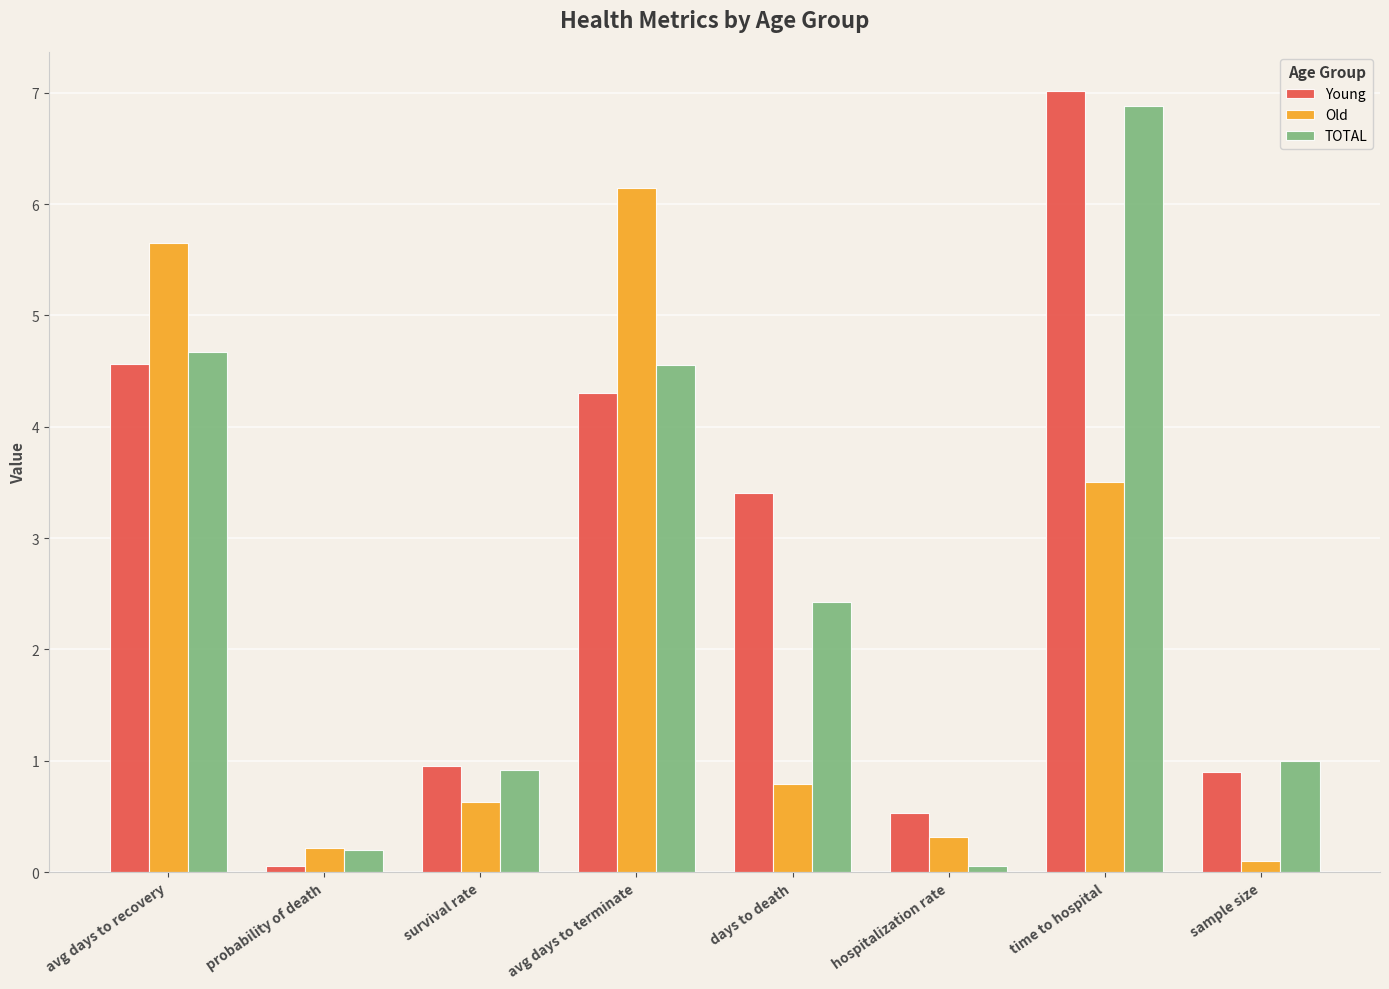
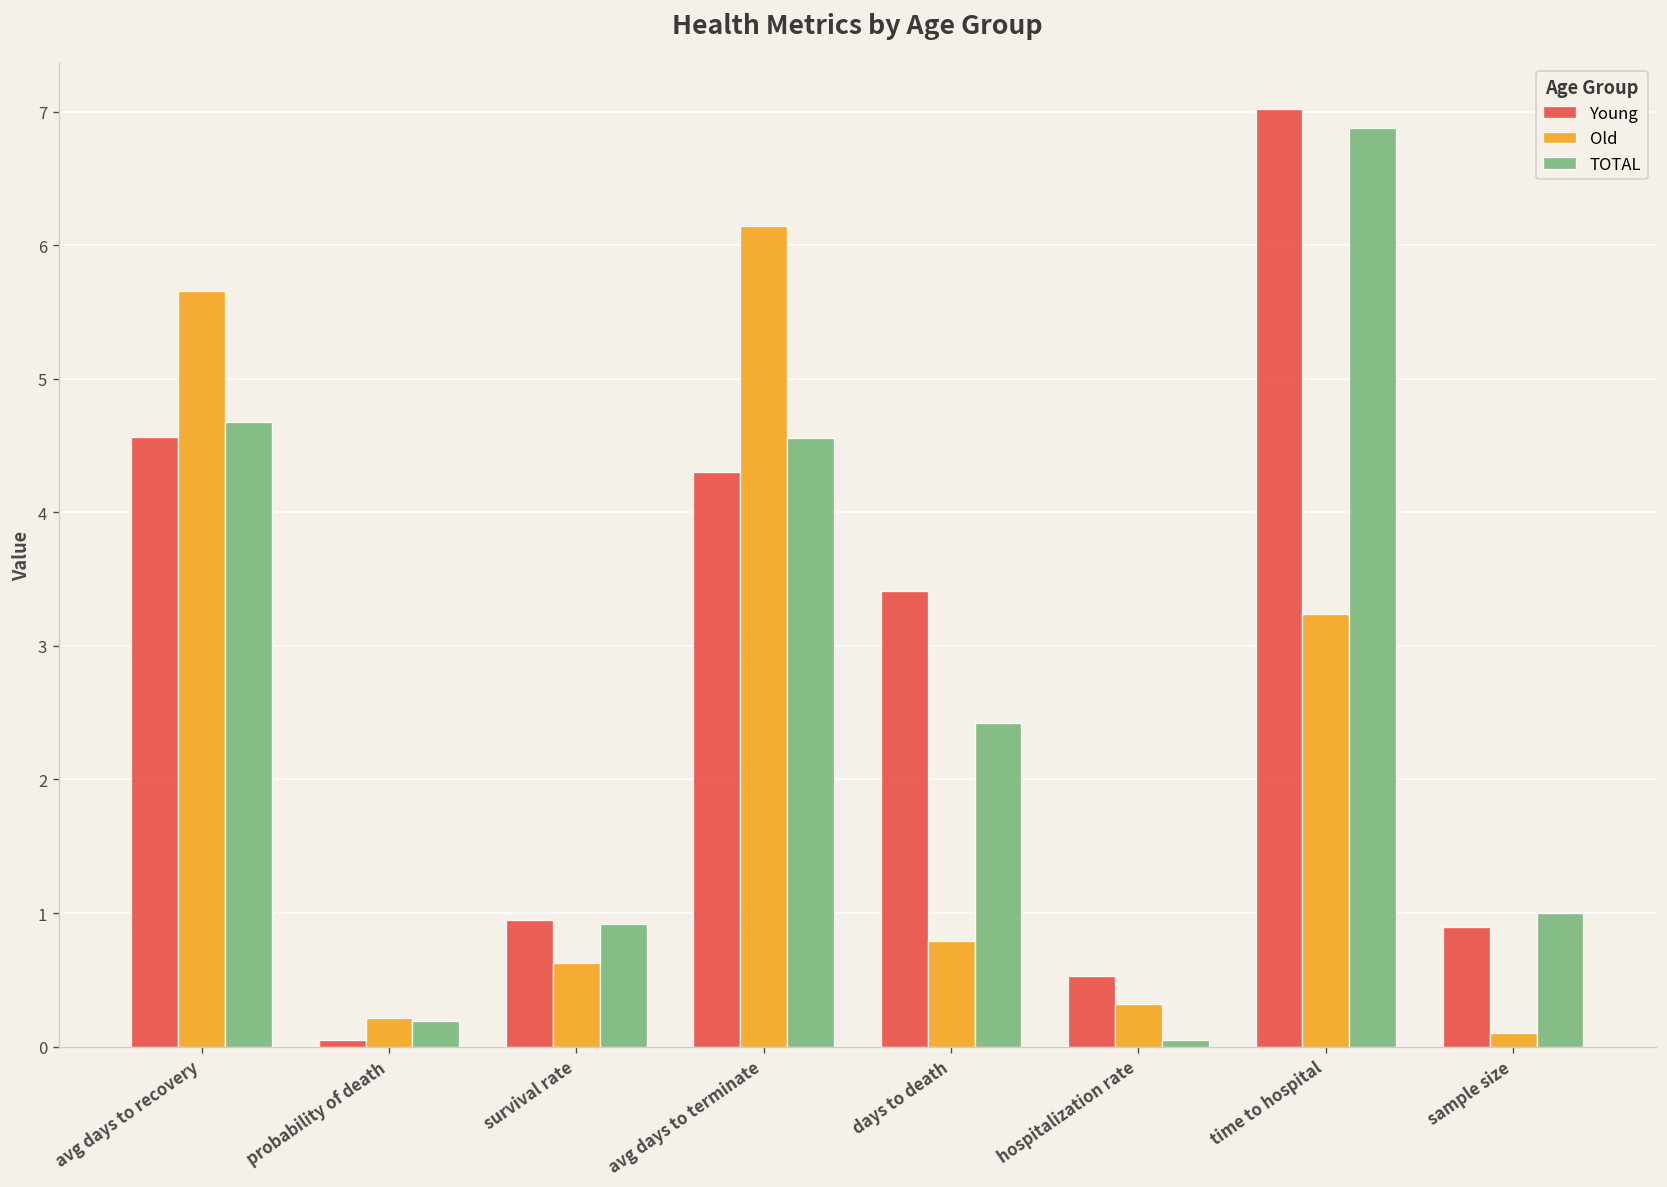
  {
    "Young": {
      "avg days to recovery": 4.56,
      "probability of death": 0.05,
      "survival rate": 0.95,
      "avg days to terminate": 4.30,
      "days to death": 3.41,
      "hospitalization rate": 0.53,
      "time to hospital": 7.02,
      "sample size": 0.90
    },
    "Old": {
      "avg days to recovery": 5.65,
      "probability of death": 0.22,
      "survival rate": 0.63,
      "avg days to terminate": 6.14,
      "days to death": 0.79,
      "hospitalization rate": 0.32,
-     "time to hospital": 3.51,
+     "time to hospital": 3.24,
      "sample size": 0.10
    },
    "TOTAL": {
      "avg days to recovery": 4.67,
      "probability of death": 0.19,
      "survival rate": 0.92,
      "avg days to terminate": 4.56,
      "days to death": 2.42,
      "hospitalization rate": 0.05,
      "time to hospital": 6.88,
      "sample size": 1.00
    }
  }
